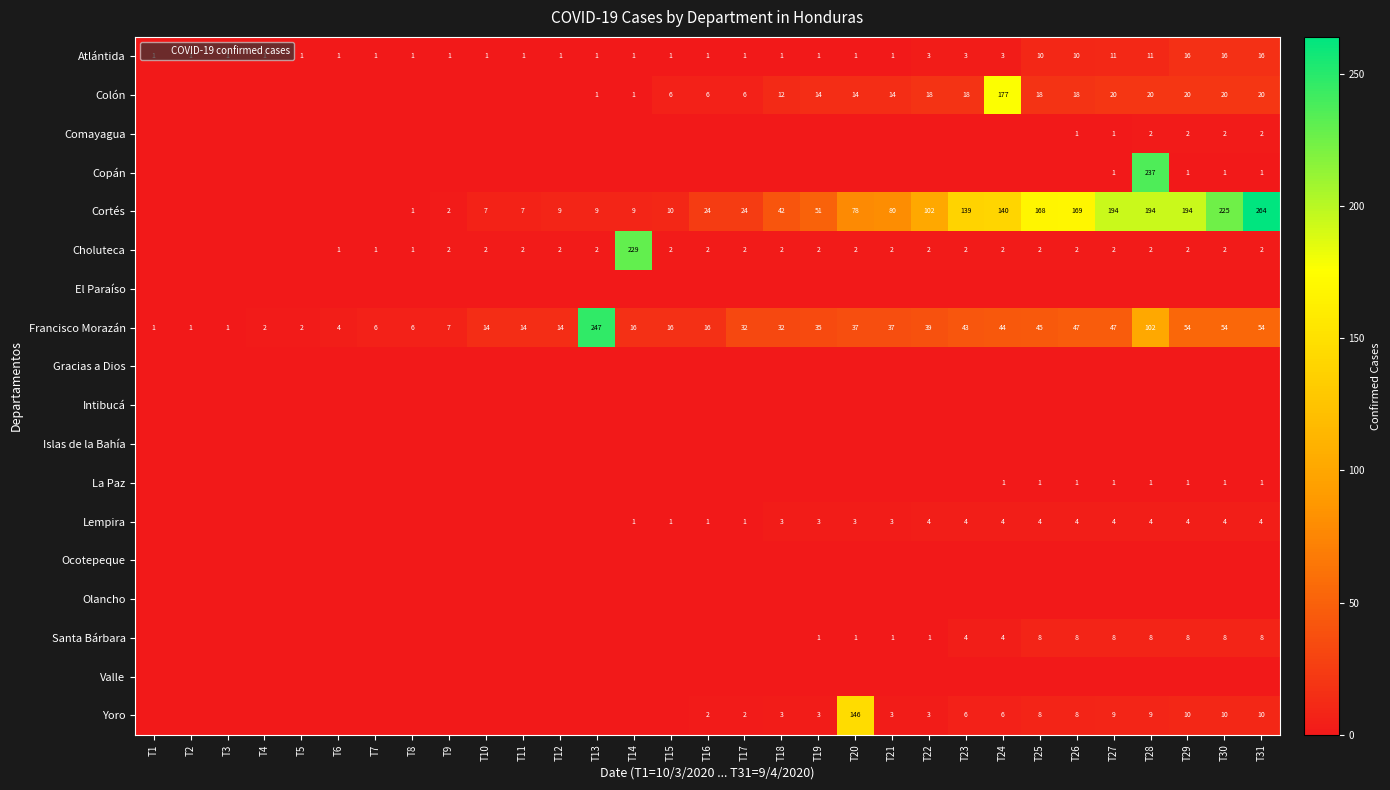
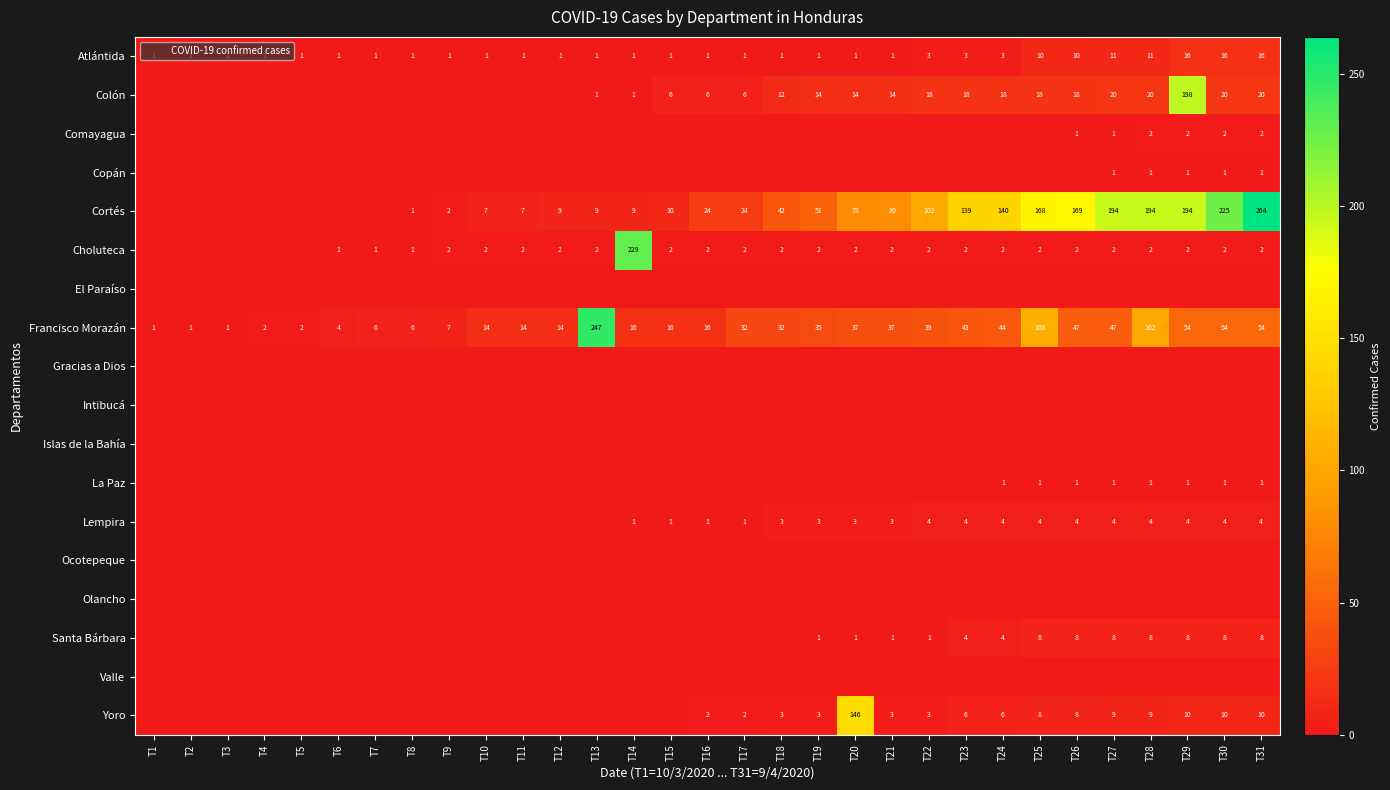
  {
    "Atlántida": {
      "T5": 1,
      "T6": 1,
      "T7": 1,
      "T8": 1,
      "T9": 1,
      "T10": 1,
      "T11": 1,
      "T12": 1,
      "T13": 1,
      "T14": 1,
      "T15": 1,
      "T16": 1,
      "T17": 1,
      "T18": 1,
      "T19": 1,
      "T20": 1,
      "T21": 1,
      "T22": 3,
      "T23": 3,
      "T24": 3,
      "T25": 10,
      "T26": 10,
      "T27": 11,
      "T28": 11,
      "T29": 16,
      "T30": 16,
      "T31": 16
    },
    "Colón": {
      "T13": 1,
      "T14": 1,
      "T15": 6,
      "T16": 6,
      "T17": 6,
      "T18": 12,
      "T19": 14,
      "T20": 14,
      "T21": 14,
      "T22": 18,
      "T23": 18,
-     "T24": 177,
+     "T24": 18,
      "T25": 18,
      "T26": 18,
      "T27": 20,
      "T28": 20,
-     "T29": 20,
+     "T29": 198,
      "T30": 20,
      "T31": 20
    },
    "Comayagua": {
      "T26": 1,
      "T27": 1,
      "T28": 2,
      "T29": 2,
      "T30": 2,
      "T31": 2
    },
    "Copán": {
      "T27": 1,
-     "T28": 237,
+     "T28": 1,
      "T29": 1,
      "T30": 1,
      "T31": 1
    },
    "Cortés": {
      "T8": 1,
      "T9": 2,
      "T10": 7,
      "T11": 7,
      "T12": 9,
      "T13": 9,
      "T14": 9,
      "T15": 10,
      "T16": 24,
      "T17": 24,
      "T18": 42,
      "T19": 51,
      "T20": 78,
      "T21": 80,
      "T22": 102,
      "T23": 139,
      "T24": 140,
      "T25": 168,
      "T26": 169,
      "T27": 194,
      "T28": 194,
      "T29": 194,
      "T30": 225,
      "T31": 264
    },
    "Choluteca": {
      "T6": 1,
      "T7": 1,
      "T8": 1,
      "T9": 2,
      "T10": 2,
      "T11": 2,
      "T12": 2,
      "T13": 2,
      "T14": 229,
      "T15": 2,
      "T16": 2,
      "T17": 2,
      "T18": 2,
      "T19": 2,
      "T20": 2,
      "T21": 2,
      "T22": 2,
      "T23": 2,
      "T24": 2,
      "T25": 2,
      "T26": 2,
      "T27": 2,
      "T28": 2,
      "T29": 2,
      "T30": 2,
      "T31": 2
    },
    "Francisco Morazán": {
      "T1": 1,
      "T2": 1,
      "T3": 1,
      "T4": 2,
      "T5": 2,
      "T6": 4,
      "T7": 6,
      "T8": 6,
      "T9": 7,
      "T10": 14,
      "T11": 14,
      "T12": 14,
      "T13": 247,
      "T14": 16,
      "T15": 16,
      "T16": 16,
      "T17": 32,
      "T18": 32,
      "T19": 35,
      "T20": 37,
      "T21": 37,
      "T22": 39,
      "T23": 43,
      "T24": 44,
-     "T25": 45,
+     "T25": 108,
      "T26": 47,
      "T27": 47,
      "T28": 102,
      "T29": 54,
      "T30": 54,
      "T31": 54
    },
    "La Paz": {
      "T24": 1,
      "T25": 1,
      "T26": 1,
      "T27": 1,
      "T28": 1,
      "T29": 1,
      "T30": 1,
      "T31": 1
    },
    "Lempira": {
      "T14": 1,
      "T15": 1,
      "T16": 1,
      "T17": 1,
      "T18": 3,
      "T19": 3,
      "T20": 3,
      "T21": 3,
      "T22": 4,
      "T23": 4,
      "T24": 4,
      "T25": 4,
      "T26": 4,
      "T27": 4,
      "T28": 4,
      "T29": 4,
      "T30": 4,
      "T31": 4
    },
    "Santa Bárbara": {
      "T19": 1,
      "T20": 1,
      "T21": 1,
      "T22": 1,
      "T23": 4,
      "T24": 4,
      "T25": 8,
      "T26": 8,
      "T27": 8,
      "T28": 8,
      "T29": 8,
      "T30": 8,
      "T31": 8
    },
    "Yoro": {
      "T16": 2,
      "T17": 2,
      "T18": 3,
      "T19": 3,
      "T20": 146,
      "T21": 3,
      "T22": 3,
      "T23": 6,
      "T24": 6,
      "T25": 8,
      "T26": 8,
      "T27": 9,
      "T28": 9,
      "T29": 10,
      "T30": 10,
      "T31": 10
    }
  }
